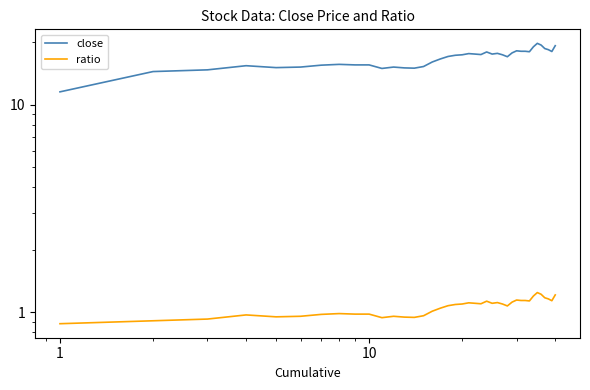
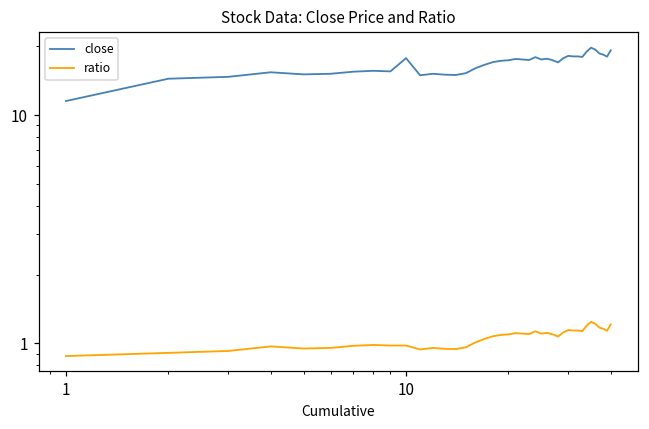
  {
    "close": {
      "1": 12,
-     "10": 16
+     "10": 18
    },
    "ratio": {
      "1": 0.88,
      "10": 1
    }
  }
